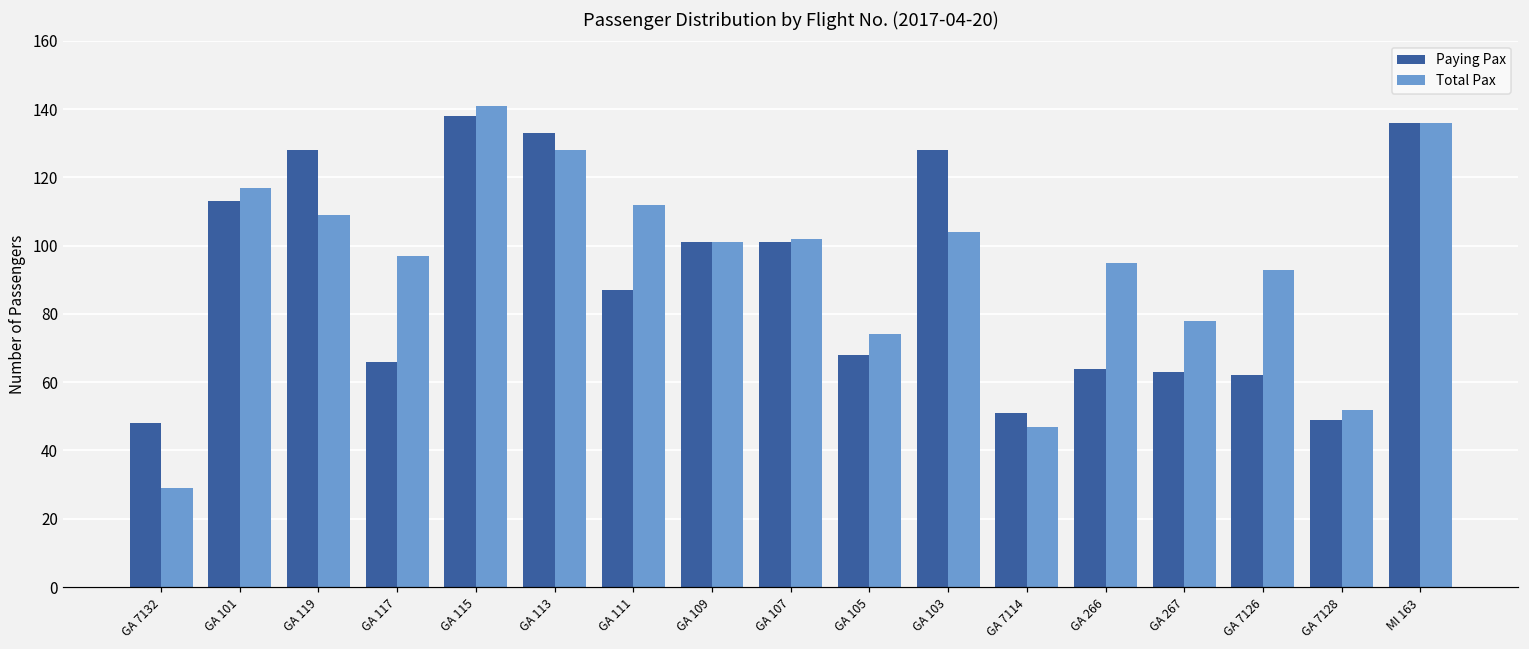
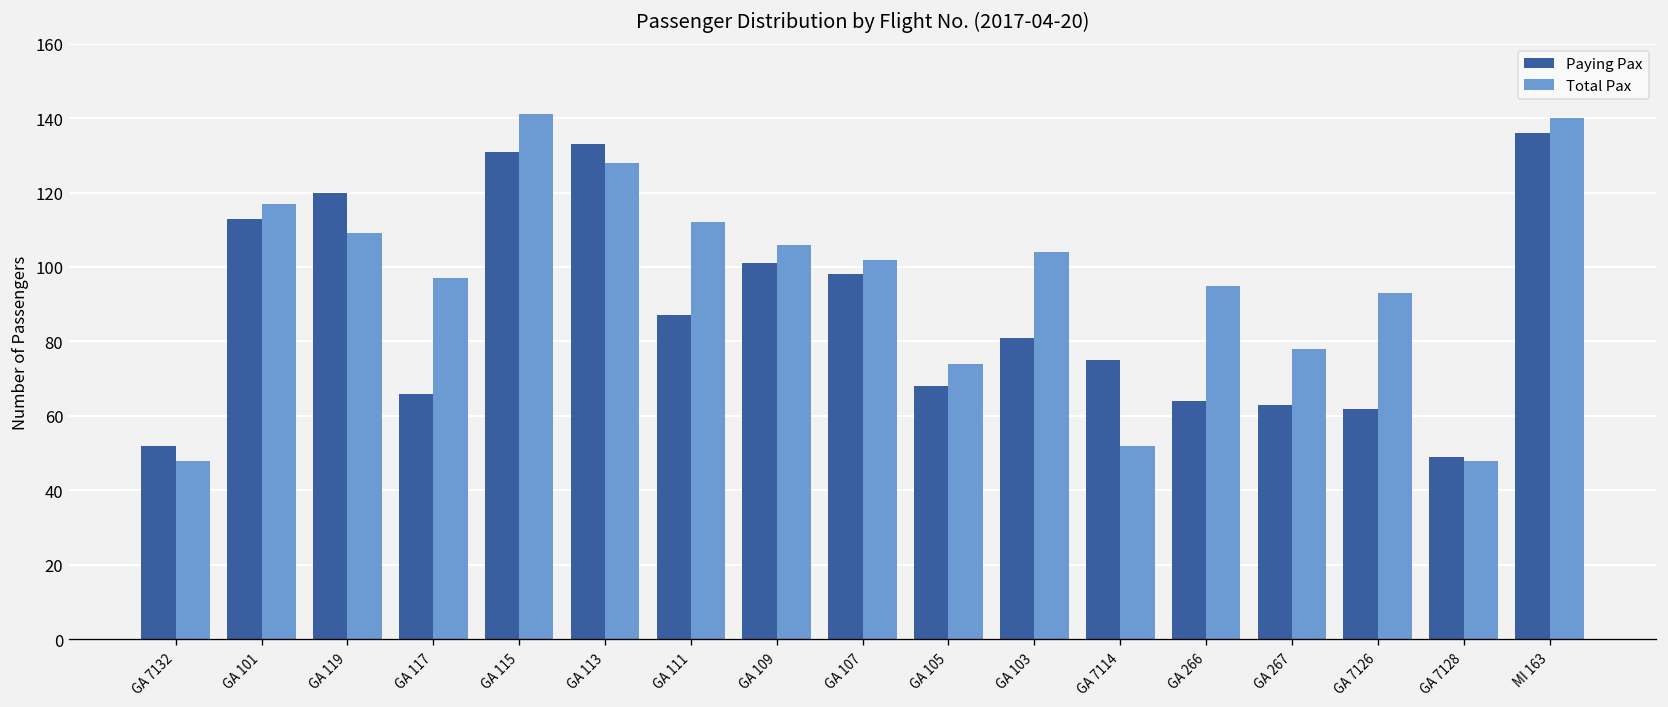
  {
    "Paying Pax": {
-     "GA 7132": 48,
+     "GA 7132": 52,
      "GA 101": 113,
-     "GA 119": 128,
+     "GA 119": 120,
      "GA 117": 66,
-     "GA 115": 138,
+     "GA 115": 131,
      "GA 113": 133,
      "GA 111": 87,
      "GA 109": 101,
-     "GA 107": 101,
+     "GA 107": 98,
      "GA 105": 68,
-     "GA 103": 128,
-     "GA 7114": 51,
+     "GA 103": 81,
+     "GA 7114": 75,
      "GA 266": 64,
      "GA 267": 63,
      "GA 7126": 62,
      "GA 7128": 49,
      "MI 163": 136
    },
    "Total Pax": {
-     "GA 7132": 29,
+     "GA 7132": 48,
      "GA 101": 117,
      "GA 119": 109,
      "GA 117": 97,
      "GA 115": 141,
      "GA 113": 128,
      "GA 111": 112,
-     "GA 109": 101,
+     "GA 109": 106,
      "GA 107": 102,
      "GA 105": 74,
      "GA 103": 104,
-     "GA 7114": 47,
+     "GA 7114": 52,
      "GA 266": 95,
      "GA 267": 78,
      "GA 7126": 93,
-     "GA 7128": 52,
-     "MI 163": 136
+     "GA 7128": 48,
+     "MI 163": 140
    }
  }
